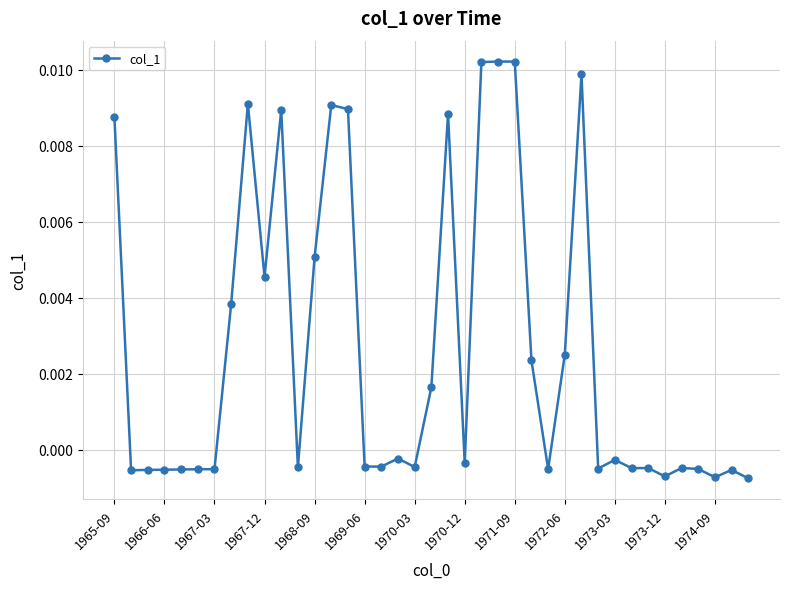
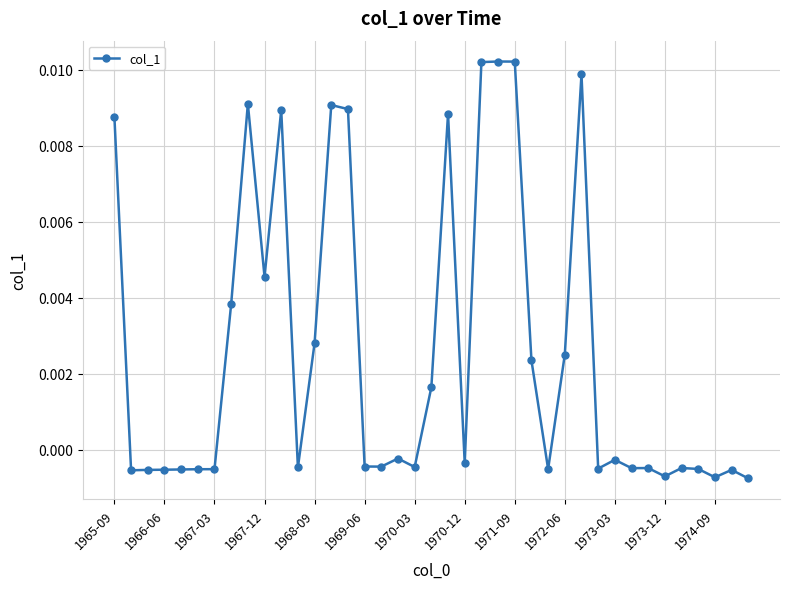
  {
    "1965-09": 0.0088,
    "1966-06": -0.0005,
    "1967-03": -0.0005,
    "1967-12": 0.0046,
-   "1968-09": 0.0051,
+   "1968-09": 0.0028,
    "1969-06": -0.0004,
    "1970-03": -0.0004,
    "1970-12": -0.0003,
    "1971-09": 0.0102,
    "1972-06": 0.0025,
    "1973-03": -0.0003,
    "1973-12": -0.0007,
    "1974-09": -0.0007
  }
